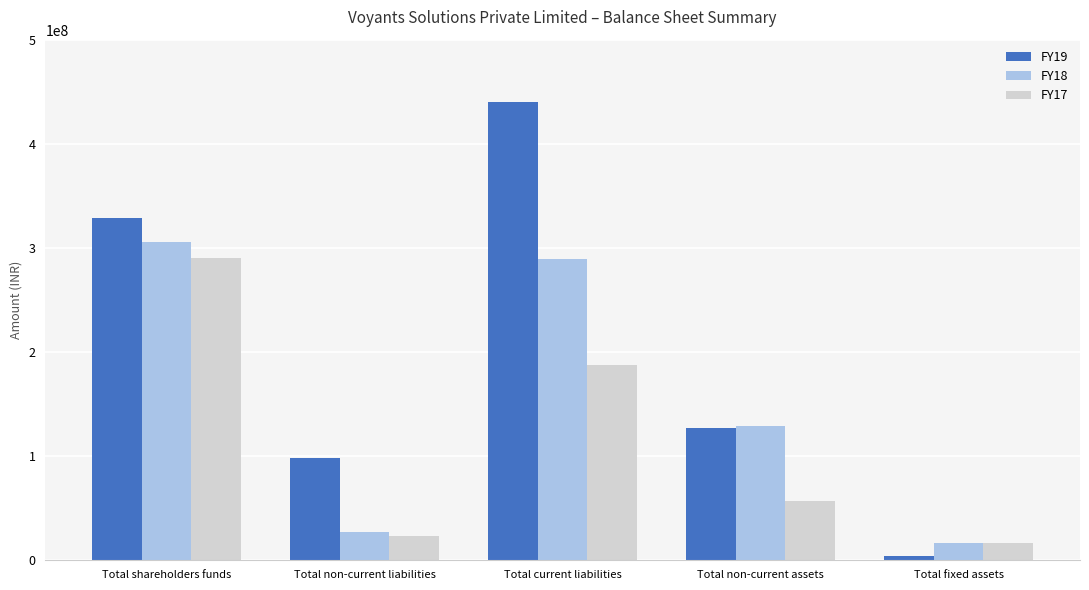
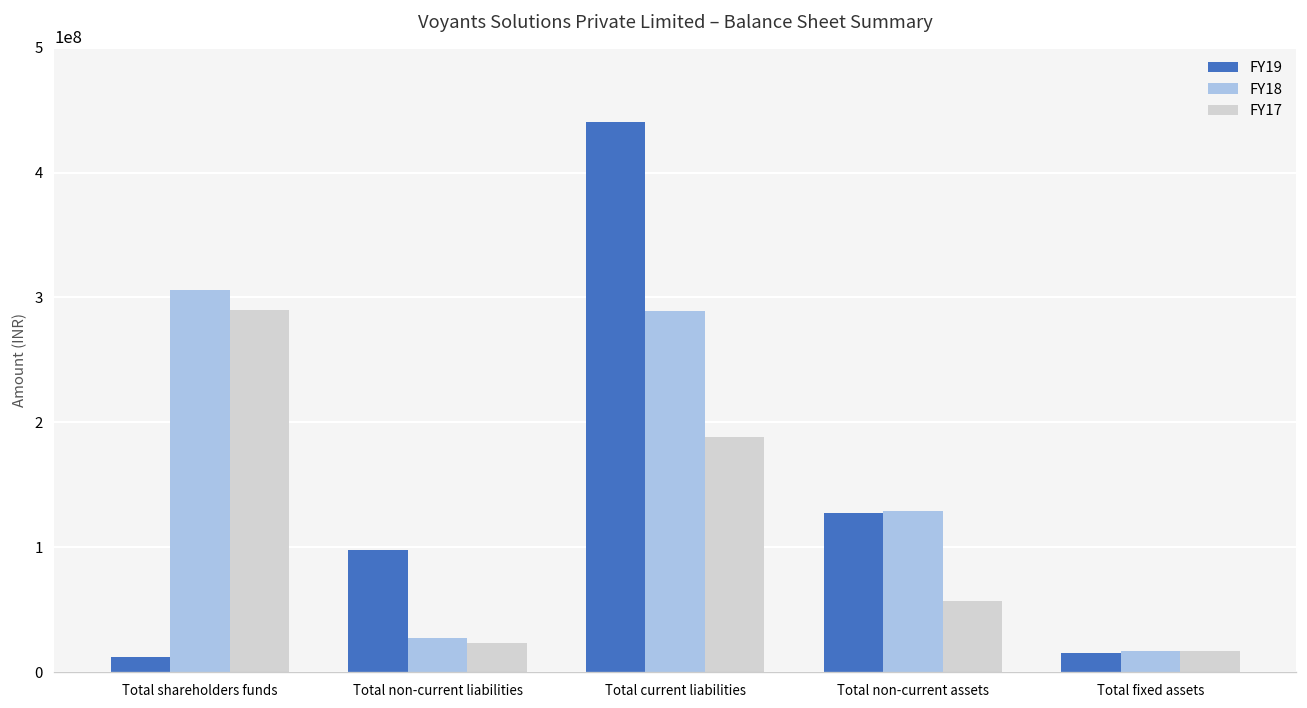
  {
    "FY19": {
-     "Total shareholders funds": 329000000,
+     "Total shareholders funds": 12000000,
      "Total non-current liabilities": 98000000,
      "Total current liabilities": 440000000,
      "Total non-current assets": 127000000,
-     "Total fixed assets": 4000000
+     "Total fixed assets": 16000000
    }
  }
